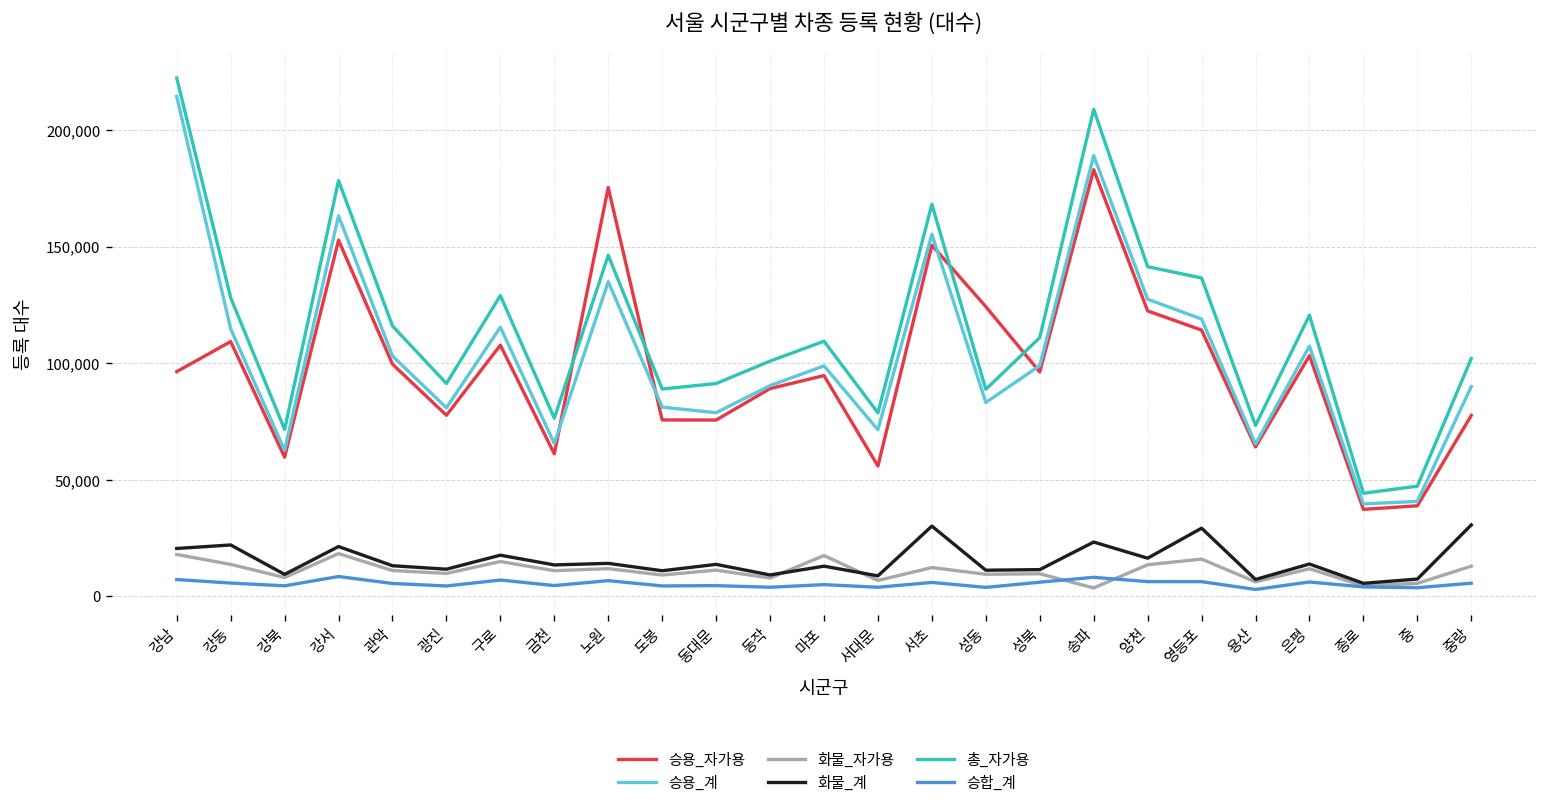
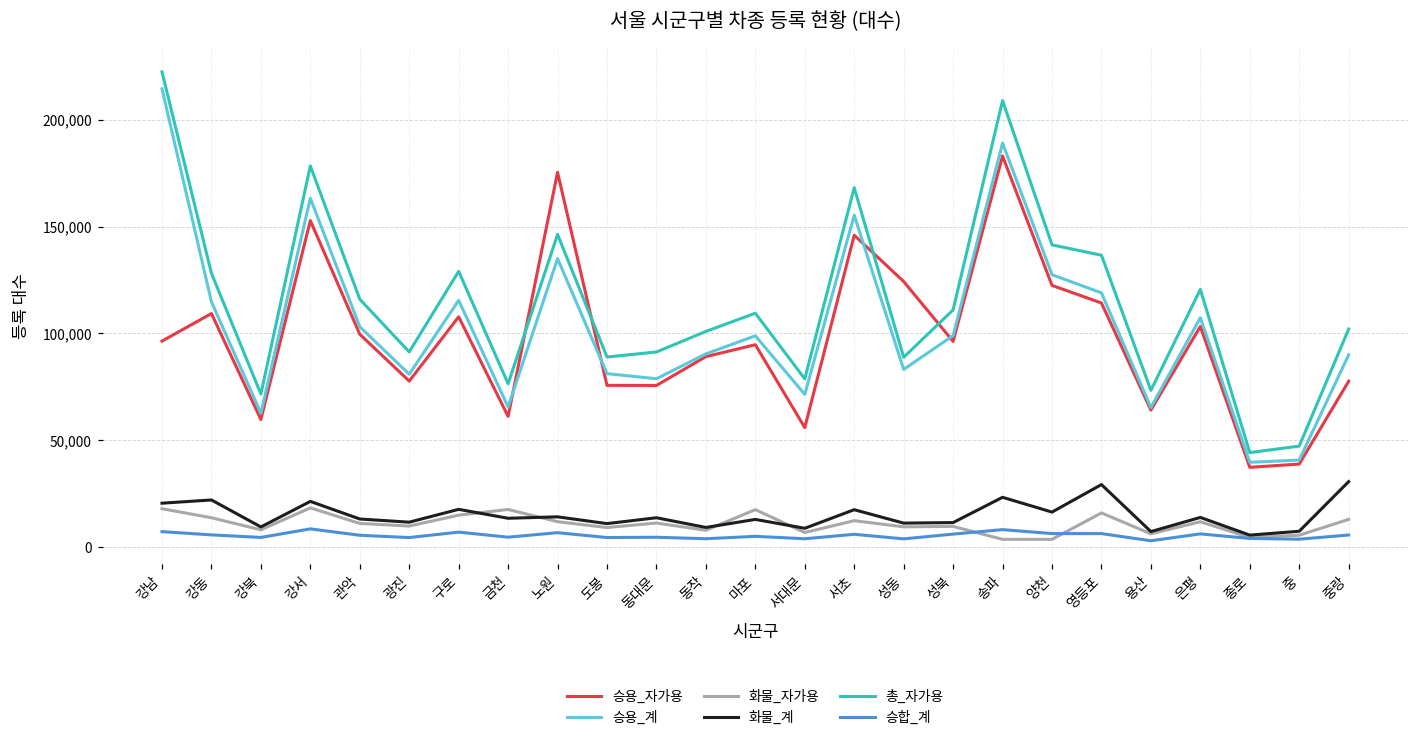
  {
    "승용_자가용": {
      "강남": "96,000",
      "강동": "109,000",
      "강북": "60,000",
      "강서": "153,000",
      "관악": "100,000",
      "광진": "78,000",
      "구로": "108,000",
      "금천": "61,000",
      "노원": "175,000",
      "도봉": "76,000",
      "동대문": "76,000",
      "마포": "95,000",
      "서대문": "56,000",
-     "서초": "151,000",
+     "서초": "146,000",
      "성동": "124,000",
      "성북": "96,000",
      "송파": "183,000",
      "양천": "122,000",
      "영등포": "114,000",
      "은평": "103,000",
      "종로": "37,000",
      "중": "39,000",
      "중랑": "78,000"
    },
    "화물_자가용": {
      "강남": "18,000",
      "강동": "14,000",
      "강북": "8,000",
      "강서": "18,000",
      "관악": "11,000",
      "광진": "10,000",
      "구로": "15,000",
-     "금천": "11,000",
+     "금천": "18,000",
      "노원": "12,000",
      "도봉": "9,000",
      "동대문": "11,000",
      "동작": "8,000",
      "마포": "18,000",
      "서대문": "7,000",
      "서초": "12,000",
      "성동": "10,000",
      "성북": "10,000",
      "송파": "4,000",
-     "양천": "14,000",
+     "양천": "4,000",
      "영등포": "16,000",
      "은평": "12,000",
      "중": "6,000",
      "중랑": "13,000"
    },
    "화물_계": {
      "강남": "21,000",
      "강동": "22,000",
      "강북": "9,000",
      "강서": "21,000",
      "관악": "13,000",
      "광진": "12,000",
      "구로": "18,000",
      "금천": "14,000",
      "노원": "14,000",
      "도봉": "11,000",
      "동대문": "14,000",
      "동작": "9,000",
      "마포": "13,000",
      "서대문": "9,000",
-     "서초": "30,000",
+     "서초": "18,000",
      "성동": "11,000",
      "성북": "12,000",
      "송파": "23,000",
      "양천": "16,000",
      "영등포": "29,000",
      "은평": "14,000",
      "중": "7,000",
      "중랑": "31,000"
    }
  }
